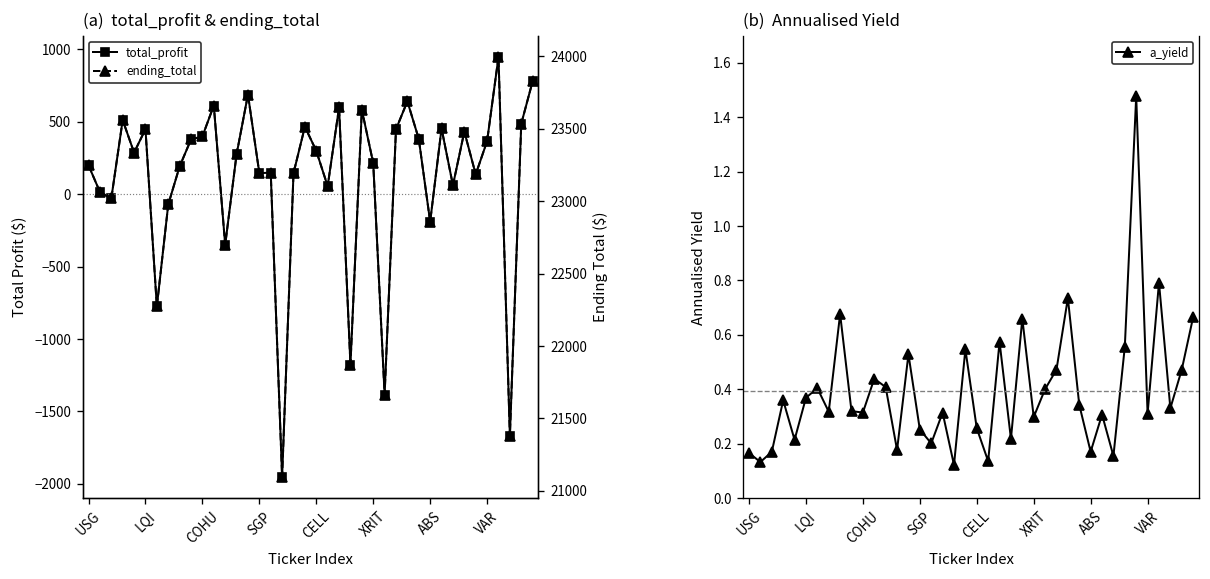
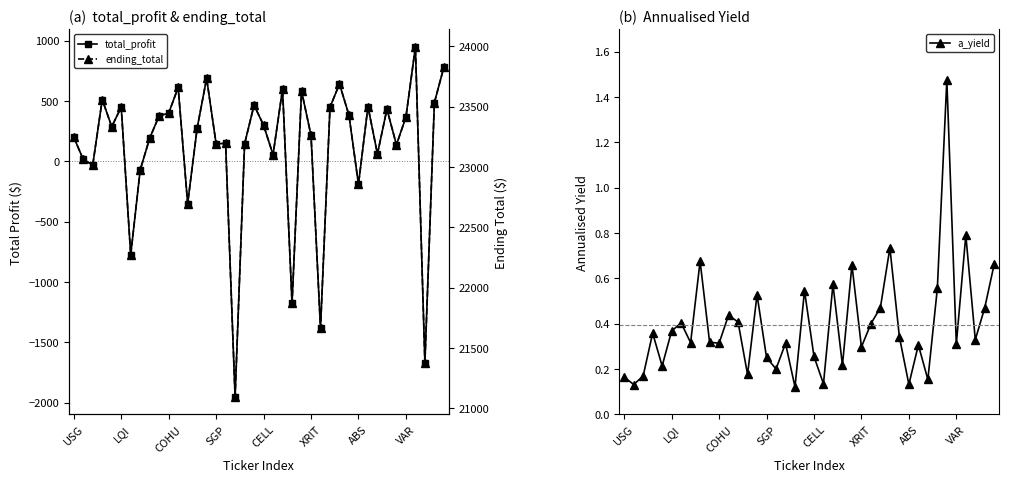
  {
    "(b) Annualised Yield": {
      "USG": 0.17,
      "LQI": 0.37,
      "COHU": 0.31,
      "SGP": 0.25,
      "CELL": 0.26,
      "XRIT": 0.30,
-     "ABS": 0.17,
+     "ABS": 0.13,
      "VAR": 0.31
    }
  }
